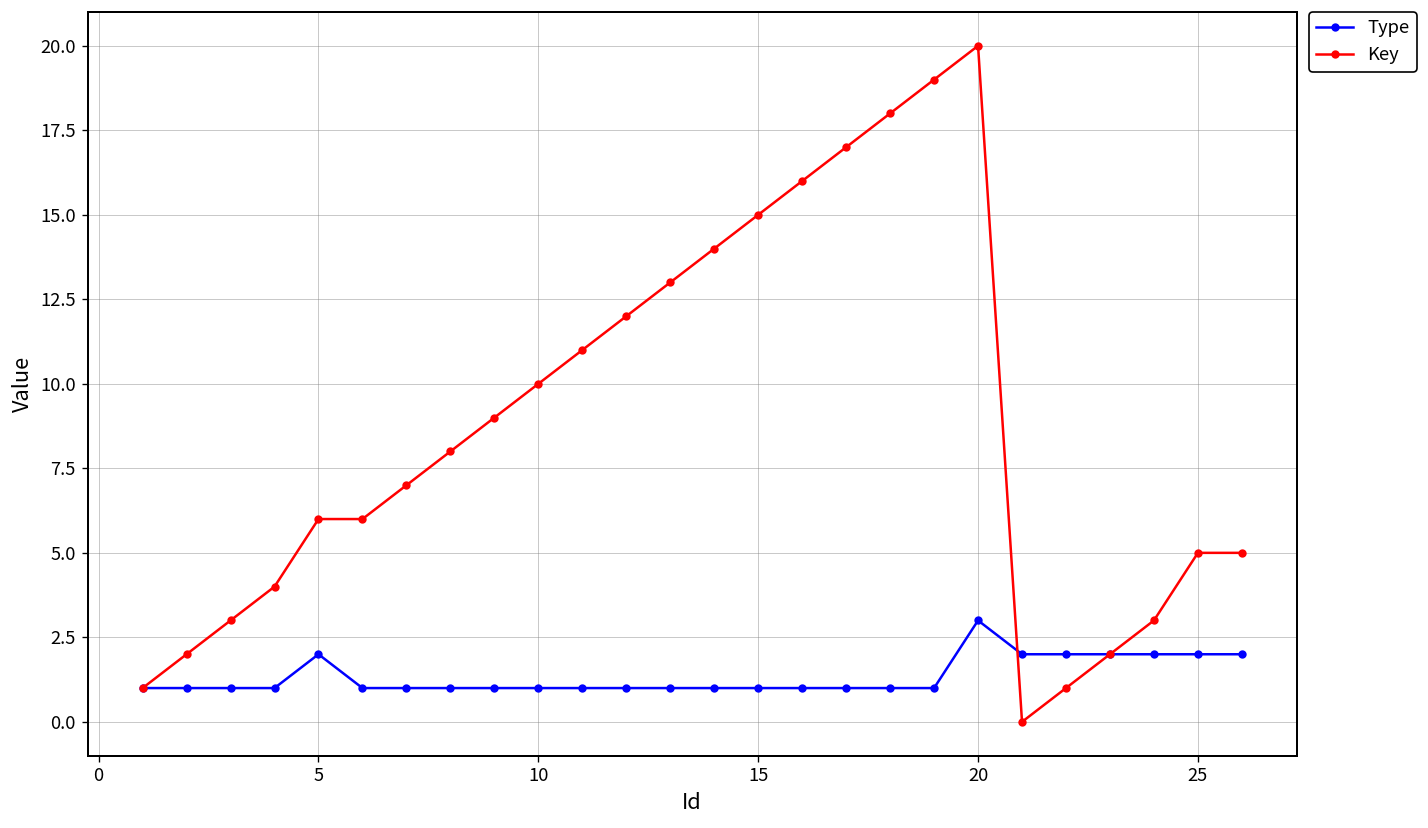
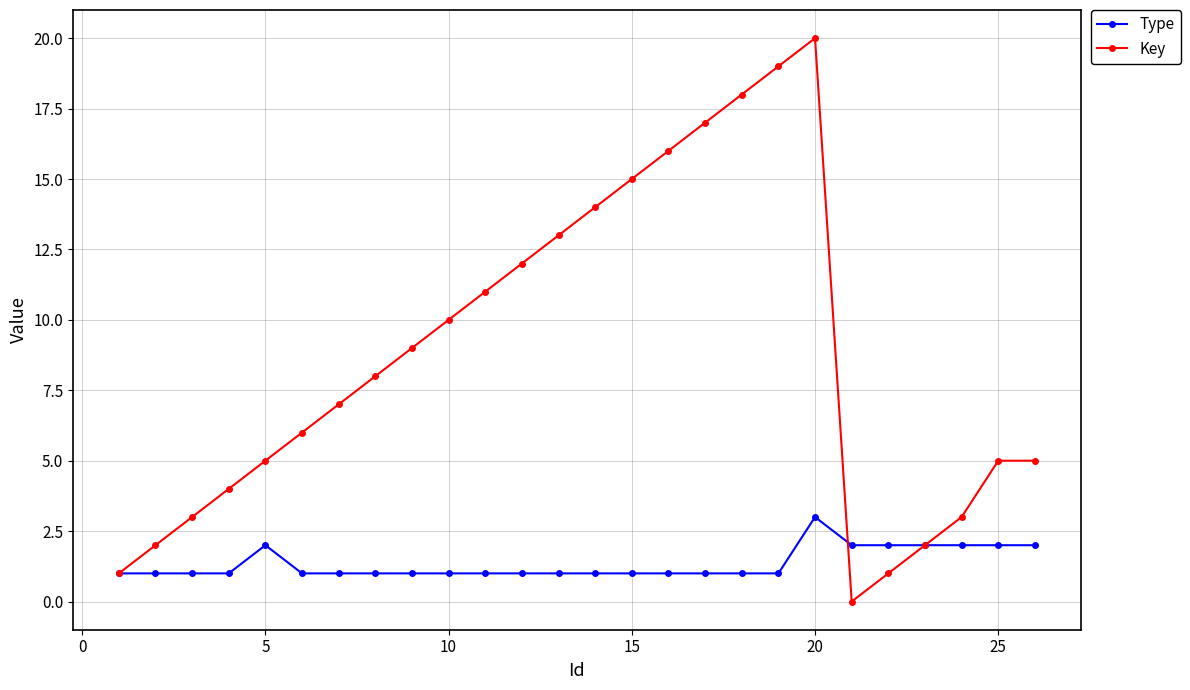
  {
    "Type": {
      "5": 2,
      "10": 1,
      "15": 1,
      "20": 3,
      "25": 2
    },
    "Key": {
-     "5": 6,
+     "5": 5,
      "10": 10,
      "15": 15,
      "20": 20,
      "25": 5
    }
  }
